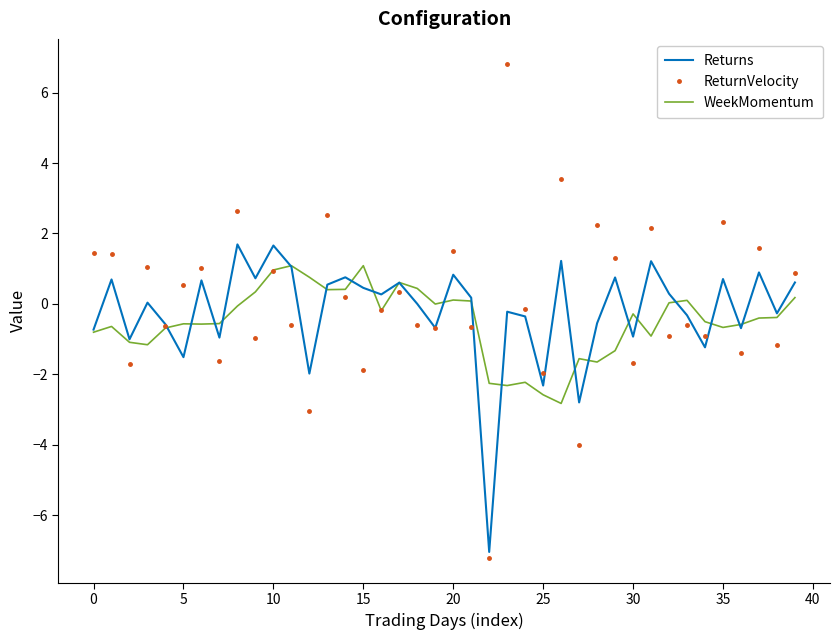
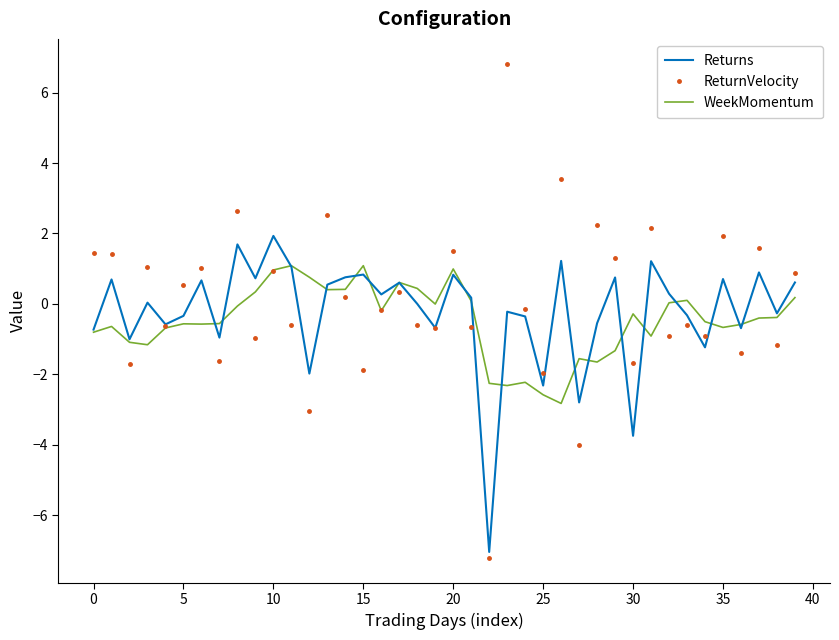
  {
    "Returns": {
      "0": -0.7,
-     "5": -1.5,
-     "10": 1.7,
-     "15": 0.5,
+     "5": -0.3,
+     "10": 1.9,
+     "15": 0.8,
      "20": 0.8,
      "25": -2.3,
-     "30": -0.9,
+     "30": -3.7,
      "35": 0.7
    },
    "ReturnVelocity": {
      "0": 1.4,
      "5": 0.5,
      "15": -1.9,
      "20": 1.5,
      "25": -2.0,
      "30": -1.7,
-     "35": 2.3
+     "35": 1.9
    },
    "WeekMomentum": {
      "0": -0.8,
      "5": -0.6,
      "15": 1.1,
-     "20": 0.1,
+     "20": 1.0,
      "25": -2.6,
      "30": -0.3,
      "35": -0.7
    }
  }
